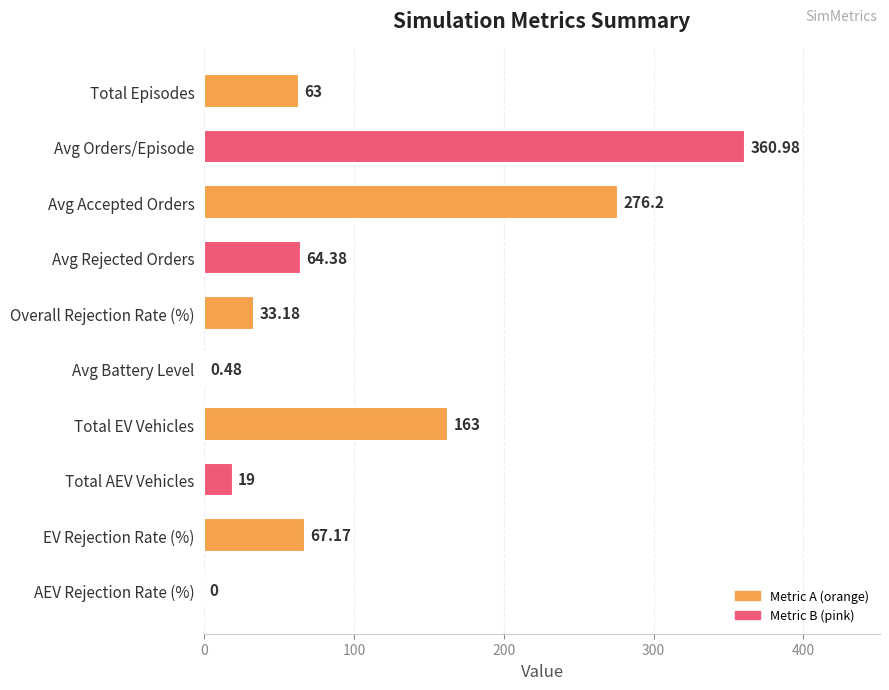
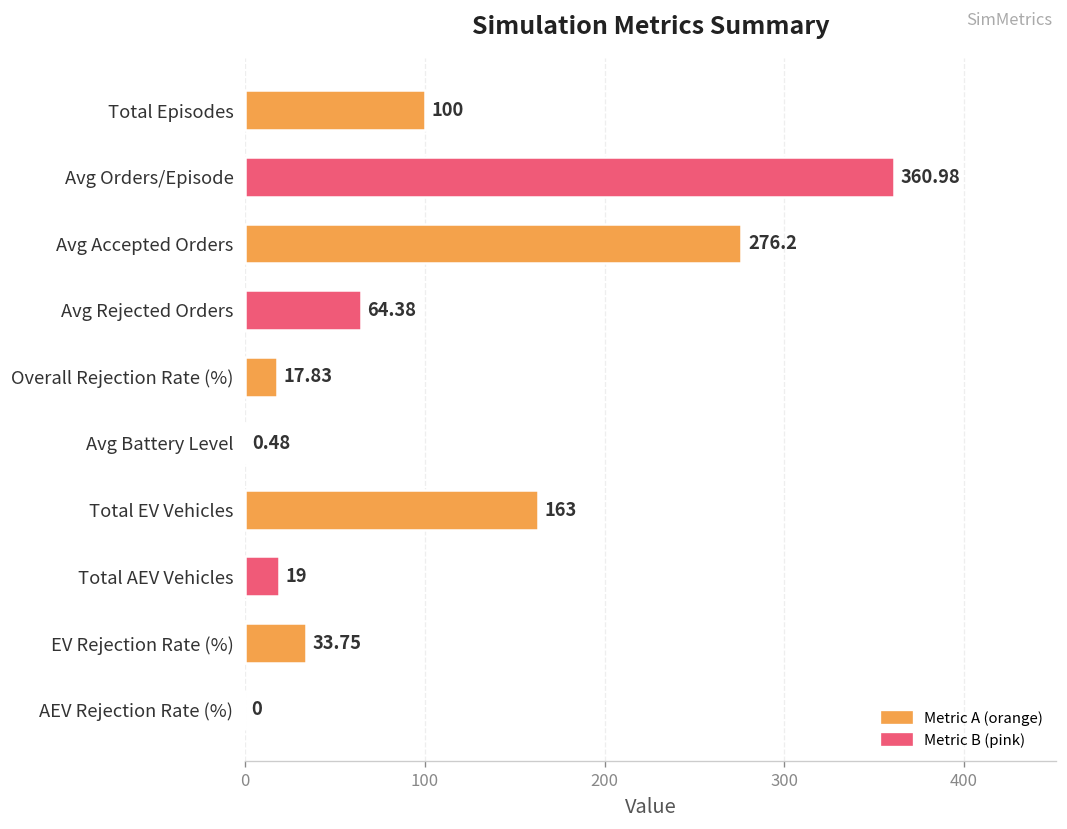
  {
-   "Total Episodes": 63,
+   "Total Episodes": 100,
    "Avg Orders/Episode": 360.98,
    "Avg Accepted Orders": 276.2,
    "Avg Rejected Orders": 64.38,
-   "Overall Rejection Rate (%)": 33.18,
+   "Overall Rejection Rate (%)": 17.83,
    "Avg Battery Level": 0.48,
    "Total EV Vehicles": 163,
    "Total AEV Vehicles": 19,
-   "EV Rejection Rate (%)": 67.17,
+   "EV Rejection Rate (%)": 33.75,
    "AEV Rejection Rate (%)": 0
  }
